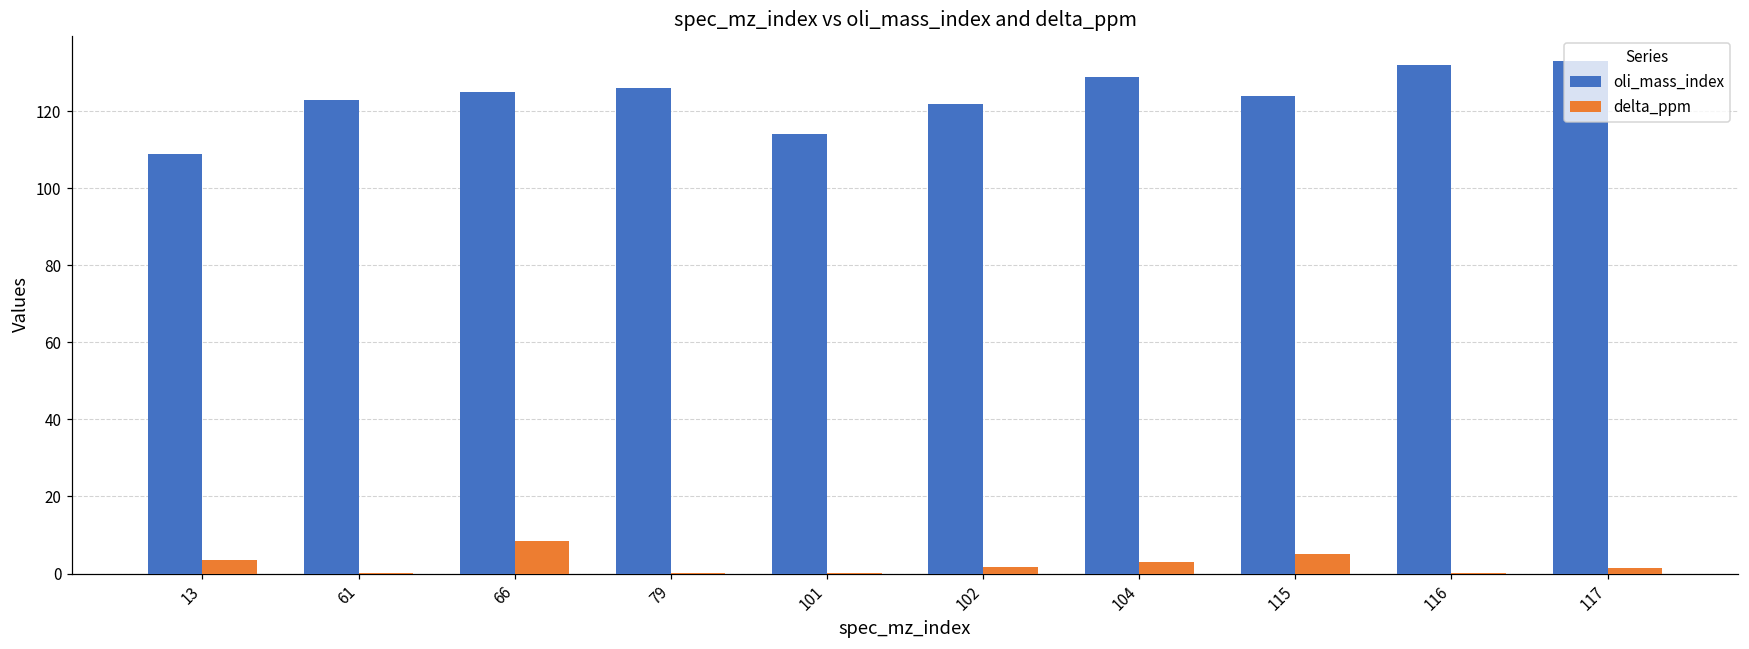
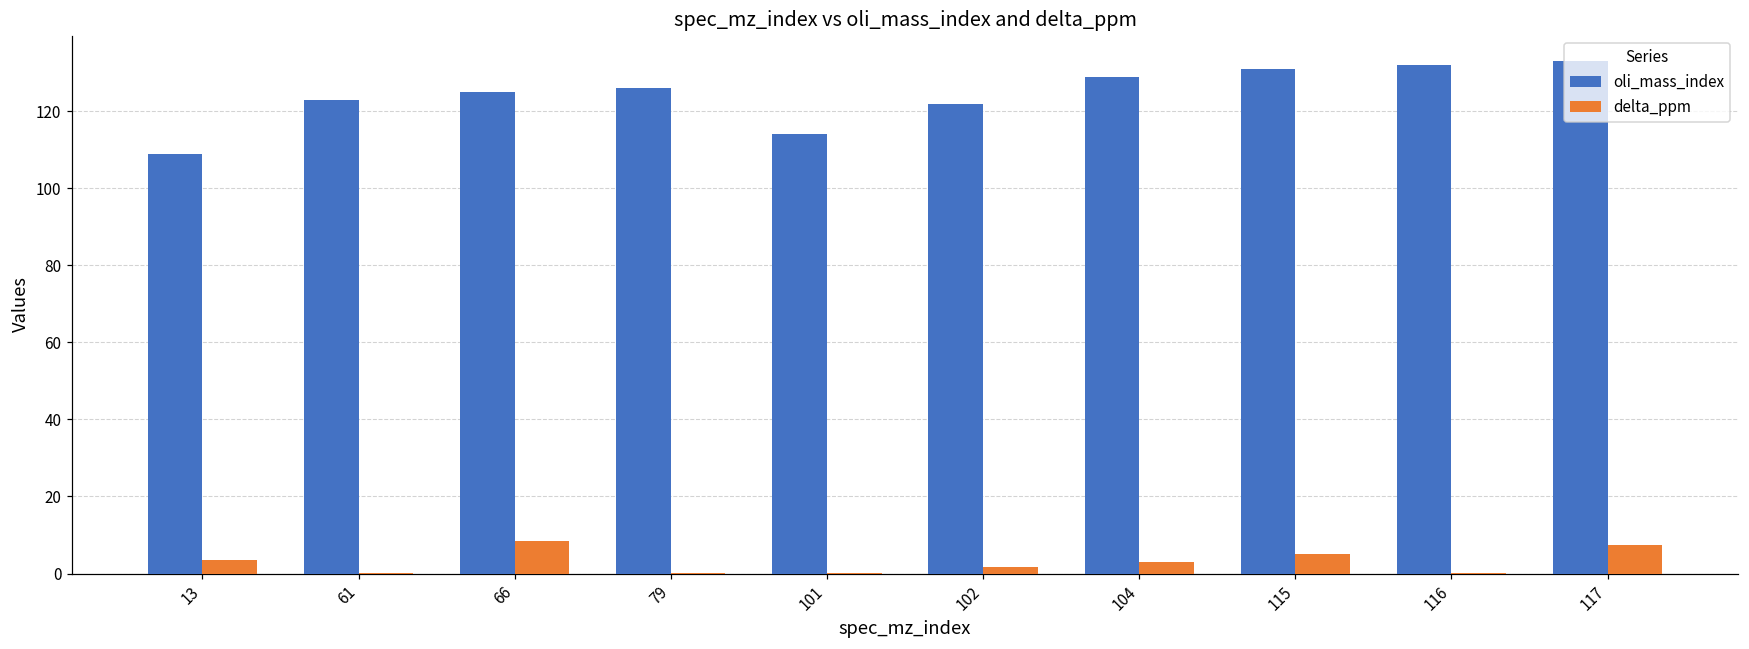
  {
    "oli_mass_index": {
      "13": 109,
      "61": 123,
      "66": 125,
      "79": 126,
      "101": 114,
      "102": 122,
      "104": 129,
-     "115": 124,
+     "115": 131,
      "116": 132
    },
    "delta_ppm": {
      "13": 4,
      "66": 8,
      "102": 2,
      "104": 3,
      "115": 5,
-     "117": 1
+     "117": 7
    }
  }
